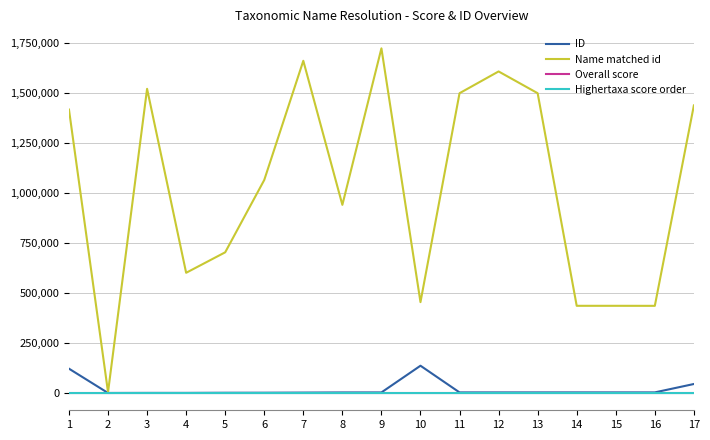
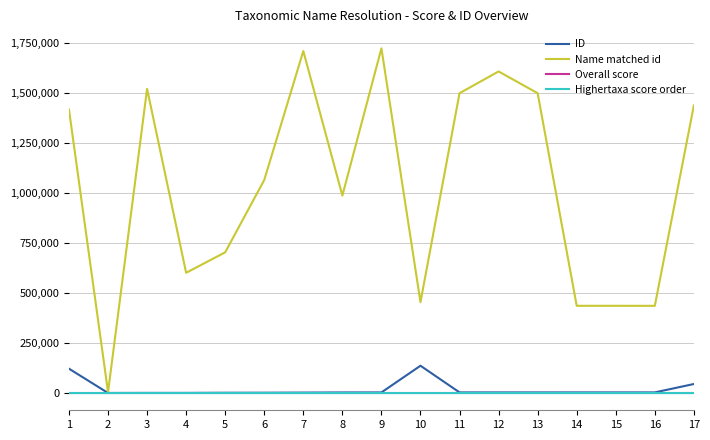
  {
    "ID": {
      "1": "120,000",
      "10": "140,000",
      "17": "50,000"
    },
    "Name matched id": {
      "1": "1,420,000",
      "3": "1,520,000",
      "4": "600,000",
      "5": "700,000",
      "6": "1,060,000",
-     "7": "1,660,000",
-     "8": "940,000",
+     "7": "1,710,000",
+     "8": "990,000",
      "9": "1,720,000",
      "10": "450,000",
      "11": "1,500,000",
      "12": "1,610,000",
      "13": "1,500,000",
      "14": "440,000",
      "15": "440,000",
      "16": "440,000",
      "17": "1,440,000"
    },
    "Highertaxa score order": {
      "1": "0",
      "10": "0",
      "17": "0"
    }
  }
